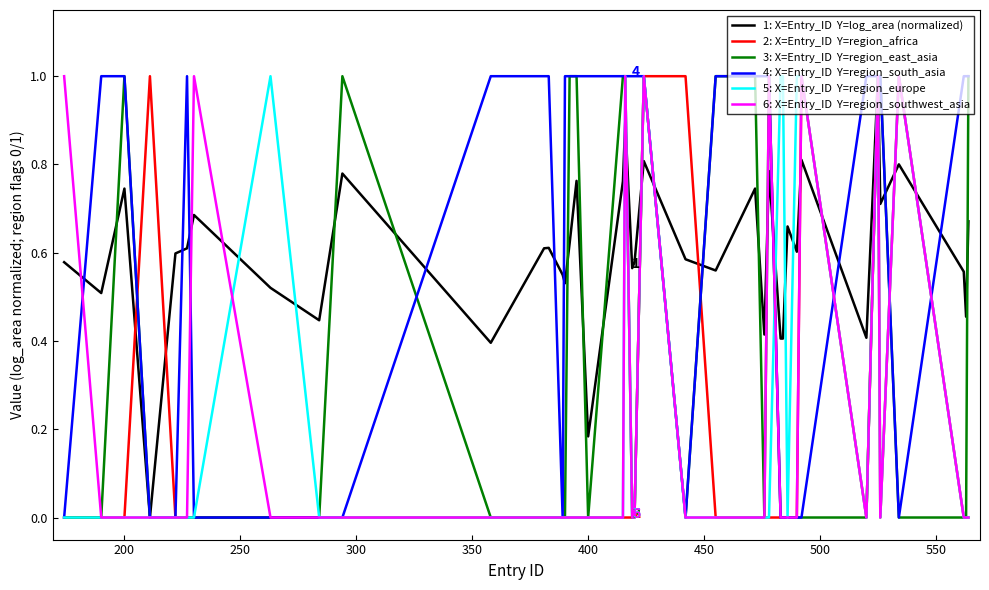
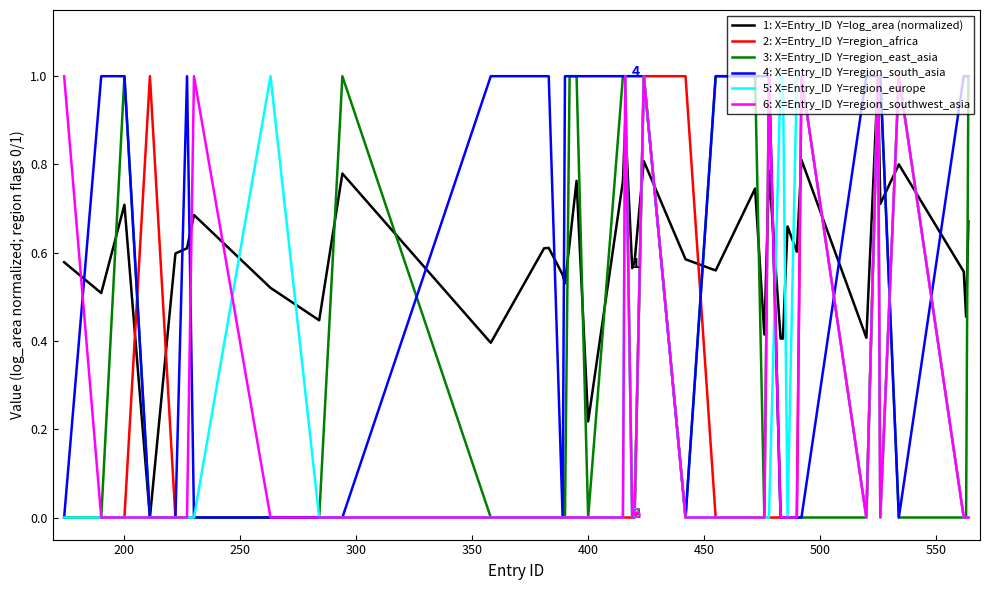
  {
    "1: X=Entry_ID Y=log_area (normalized)": {
-     "200": 0.75,
-     "400": 0.18
+     "200": 0.71,
+     "400": 0.22
    },
    "4: X=Entry_ID Y=region_south_asia": {
      "400": 1.00
    }
  }
